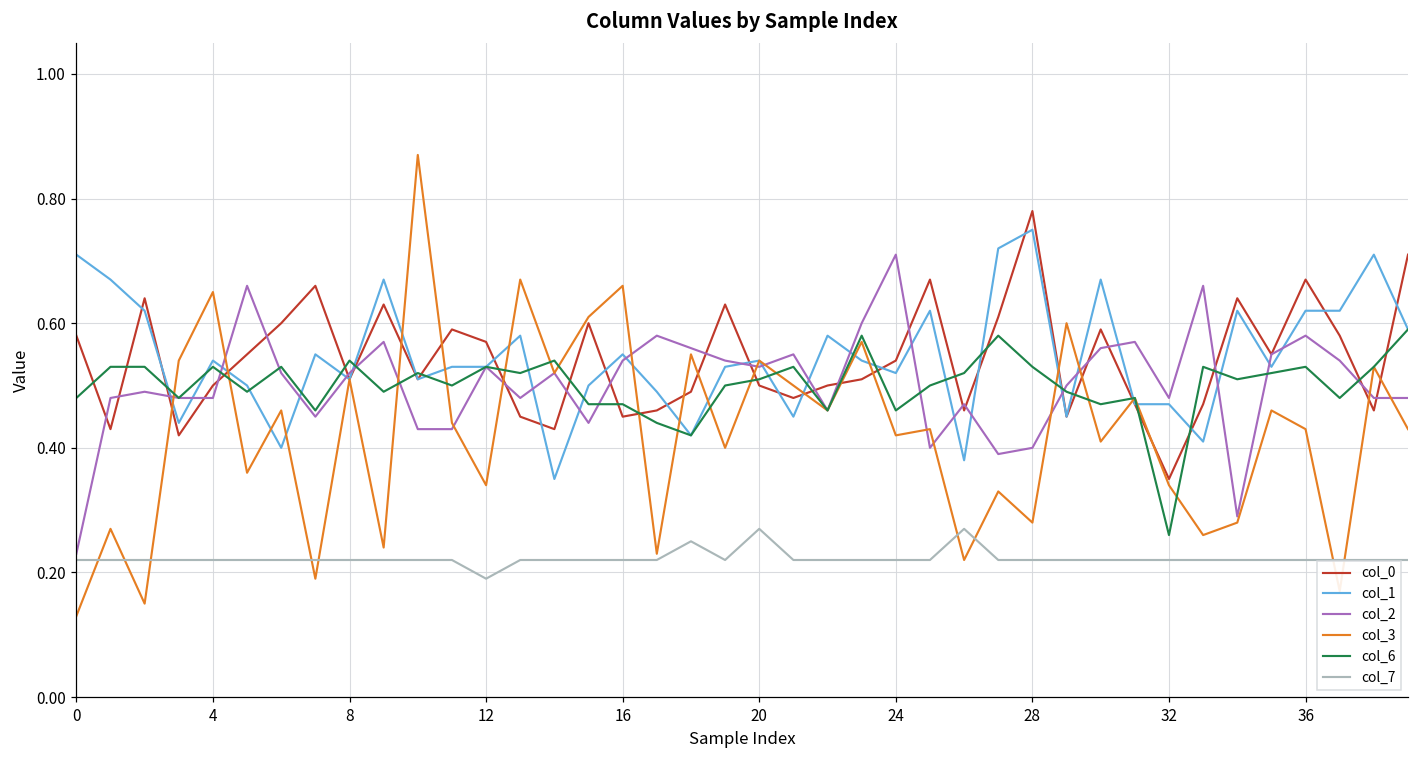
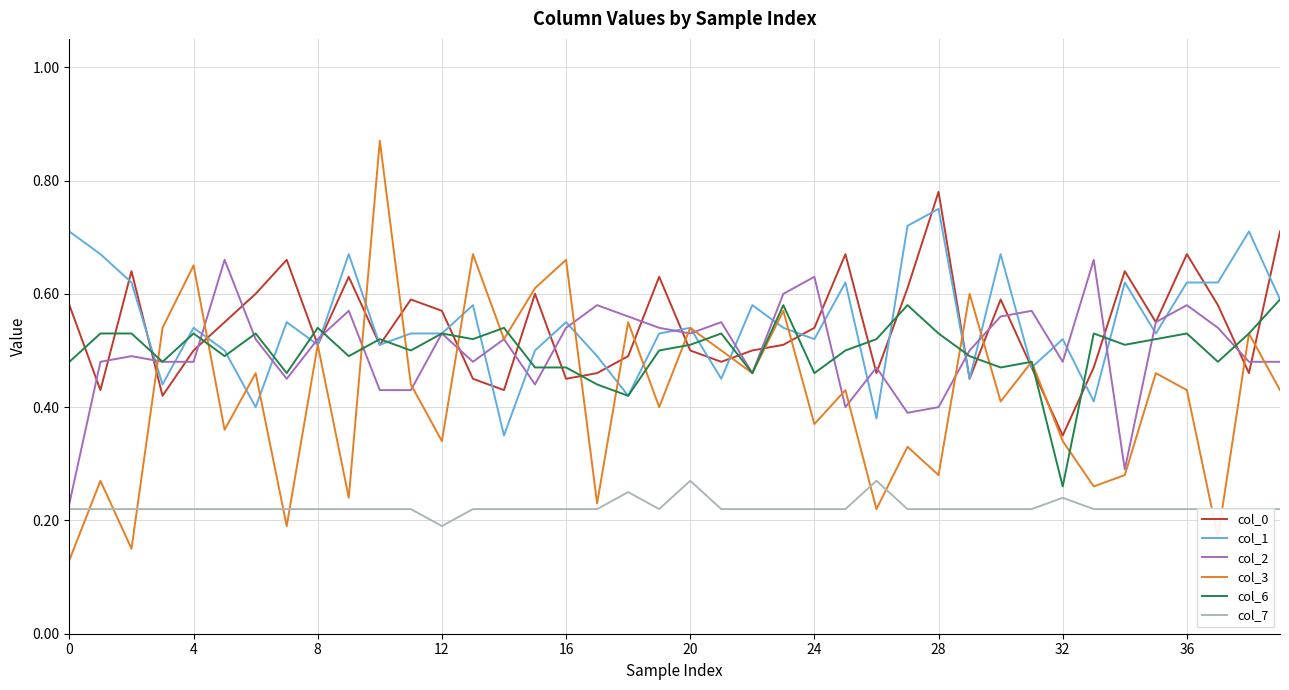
  {
    "col_0": {
      "0": 0.58,
      "4": 0.50,
      "12": 0.57,
      "16": 0.45,
      "20": 0.50,
      "24": 0.54,
      "28": 0.78,
      "32": 0.35,
      "36": 0.67
    },
    "col_1": {
      "0": 0.71,
      "4": 0.54,
      "16": 0.55,
      "24": 0.52,
      "28": 0.75,
-     "32": 0.47,
+     "32": 0.52,
      "36": 0.62
    },
    "col_2": {
      "0": 0.23,
      "4": 0.48,
      "8": 0.52,
      "16": 0.54,
      "20": 0.53,
-     "24": 0.71,
+     "24": 0.63,
      "28": 0.40,
      "32": 0.48,
      "36": 0.58
    },
    "col_3": {
      "0": 0.13,
      "4": 0.65,
      "12": 0.34,
      "16": 0.66,
-     "24": 0.42,
+     "24": 0.37,
      "28": 0.28,
      "32": 0.34,
      "36": 0.43
    },
    "col_6": {
      "0": 0.48,
      "4": 0.53,
      "8": 0.54,
      "16": 0.47,
      "20": 0.51,
      "24": 0.46,
      "28": 0.53,
      "32": 0.26,
      "36": 0.53
    },
    "col_7": {
      "0": 0.22,
      "4": 0.22,
      "8": 0.22,
      "12": 0.19,
      "16": 0.22,
      "20": 0.27,
      "24": 0.22,
      "28": 0.22,
-     "32": 0.22,
+     "32": 0.24,
      "36": 0.22
    }
  }
